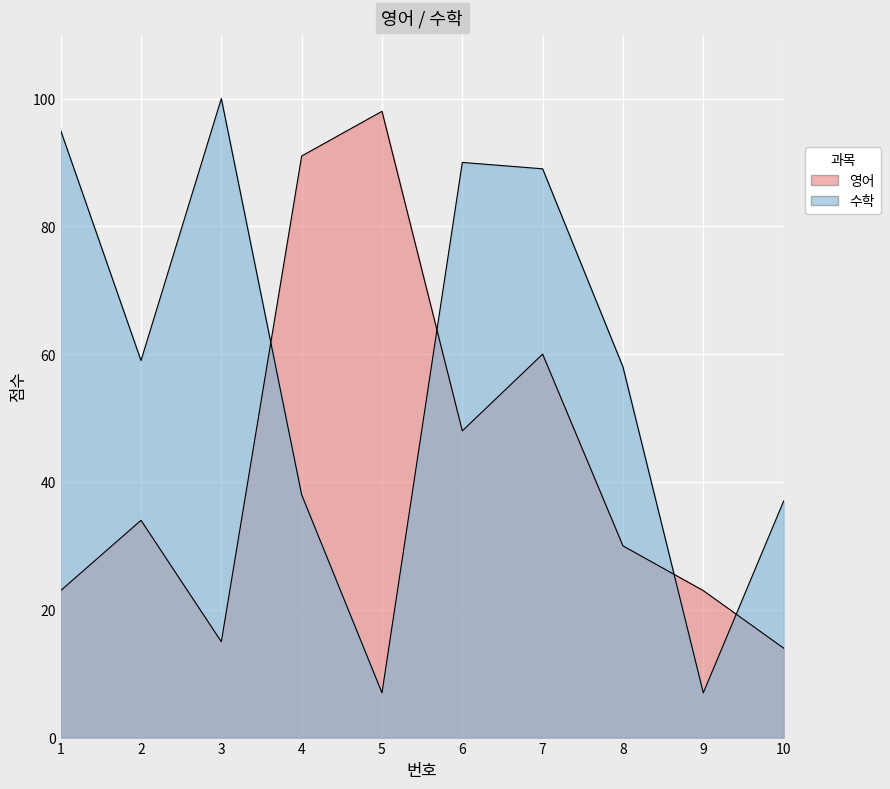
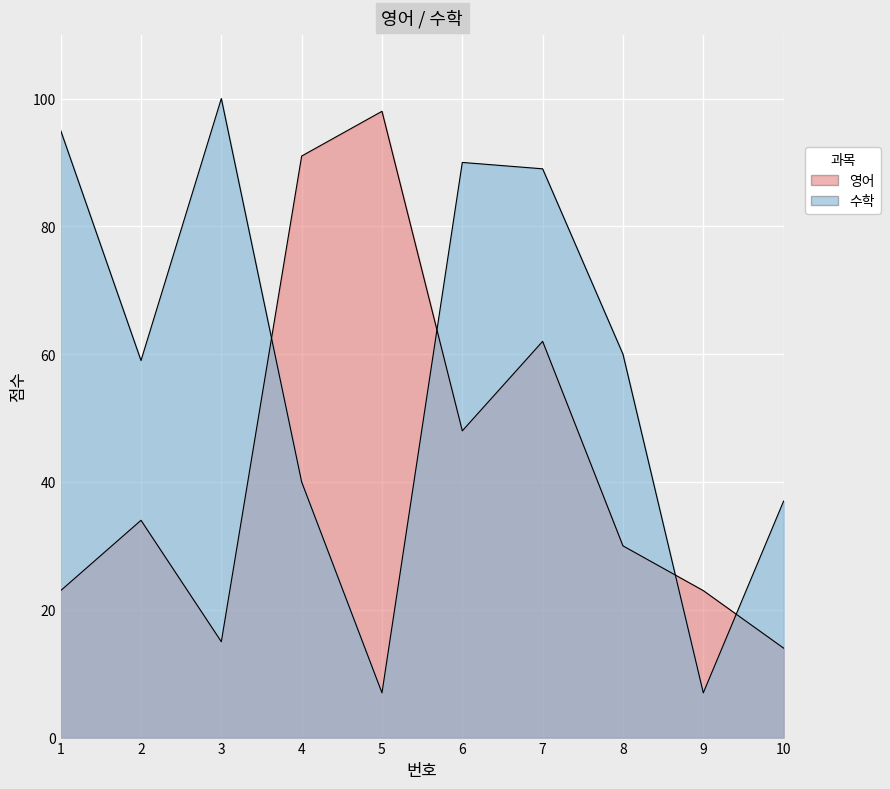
  {
    "영어": {
      "1": 23,
      "2": 34,
      "3": 15,
      "4": 91,
      "5": 98,
      "6": 48,
-     "7": 60,
+     "7": 62,
      "8": 30,
      "9": 23,
      "10": 14
    },
    "수학": {
      "1": 95,
      "2": 59,
      "3": 100,
-     "4": 38,
+     "4": 40,
      "5": 7,
      "6": 90,
      "7": 89,
-     "8": 58,
+     "8": 60,
      "9": 7,
      "10": 37
    }
  }
